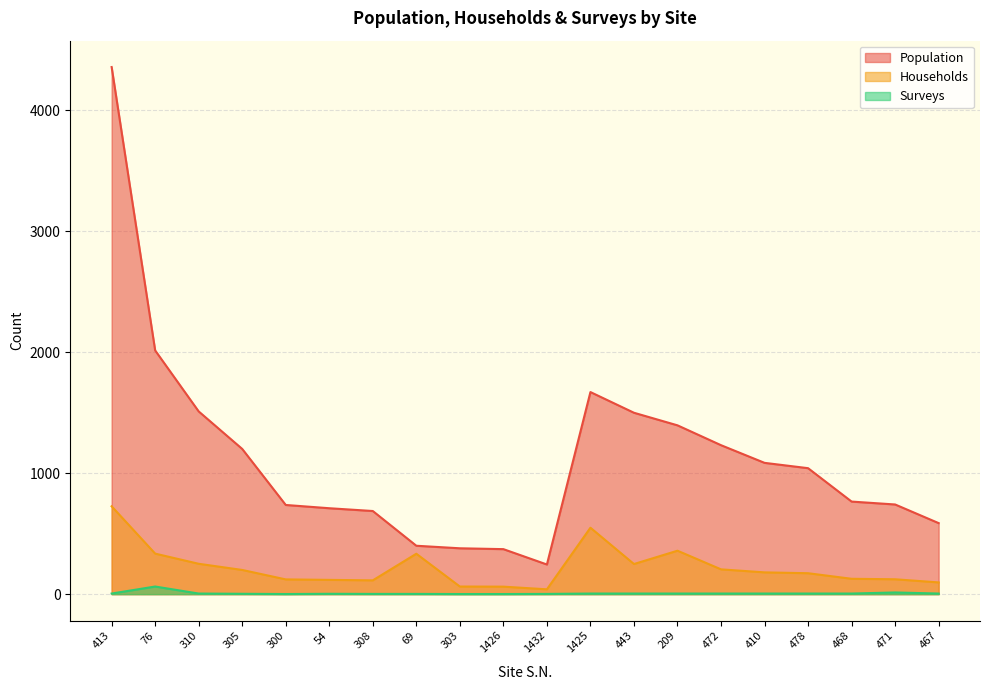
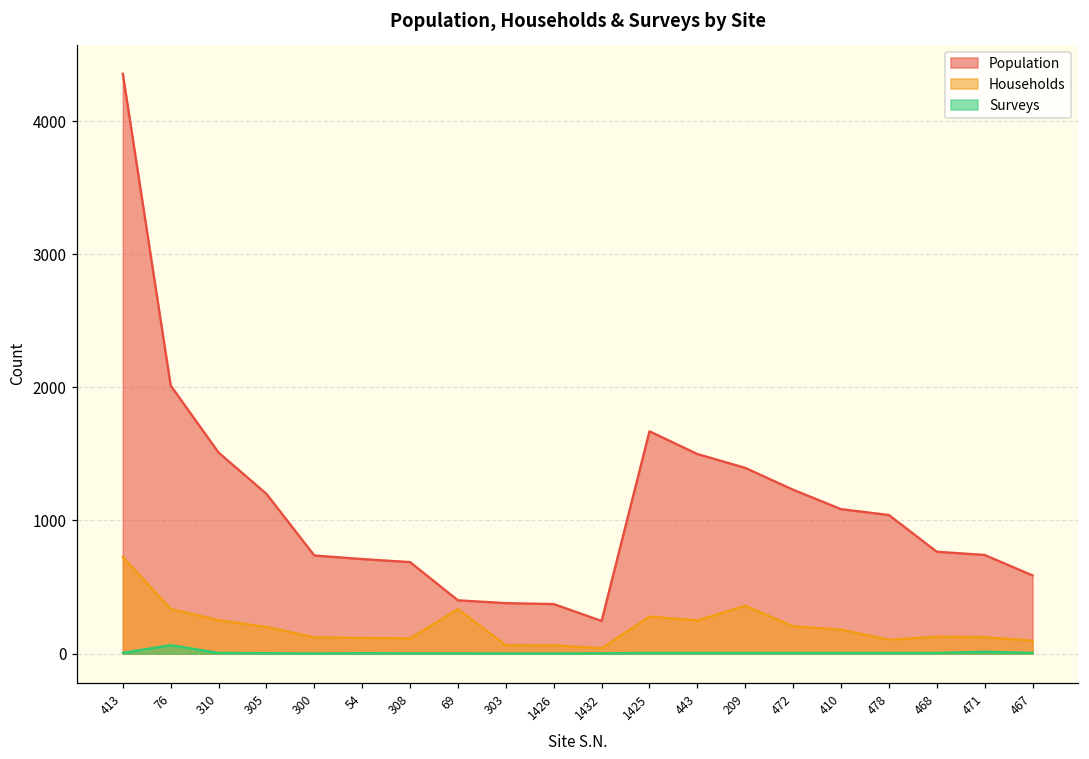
  {
    "Population": {
      "413": 4360,
      "76": 2010,
      "310": 1510,
      "305": 1200,
      "300": 740,
      "54": 710,
      "308": 690,
      "69": 400,
      "303": 380,
      "1426": 370,
      "1432": 250,
      "1425": 1670,
      "443": 1500,
      "209": 1400,
      "472": 1230,
      "410": 1090,
      "478": 1040,
      "468": 770,
      "471": 740,
      "467": 590
    },
    "Households": {
      "413": 730,
      "76": 340,
      "310": 250,
      "305": 200,
      "300": 120,
      "54": 120,
      "308": 110,
      "69": 330,
      "303": 60,
      "1426": 60,
      "1432": 40,
-     "1425": 550,
+     "1425": 280,
      "443": 250,
      "209": 360,
      "472": 210,
      "410": 180,
-     "478": 170,
+     "478": 100,
      "468": 130,
      "471": 120,
      "467": 100
    },
    "Surveys": {
      "413": 10,
      "76": 60,
      "310": 10,
      "305": 0,
      "300": 0,
      "54": 0,
      "308": 0,
      "69": 0,
      "303": 0,
      "1426": 0,
      "1432": 0,
      "1425": 10,
      "443": 10,
      "209": 10,
      "472": 10,
      "410": 10,
      "478": 10,
      "468": 10,
      "471": 10,
      "467": 10
    }
  }
